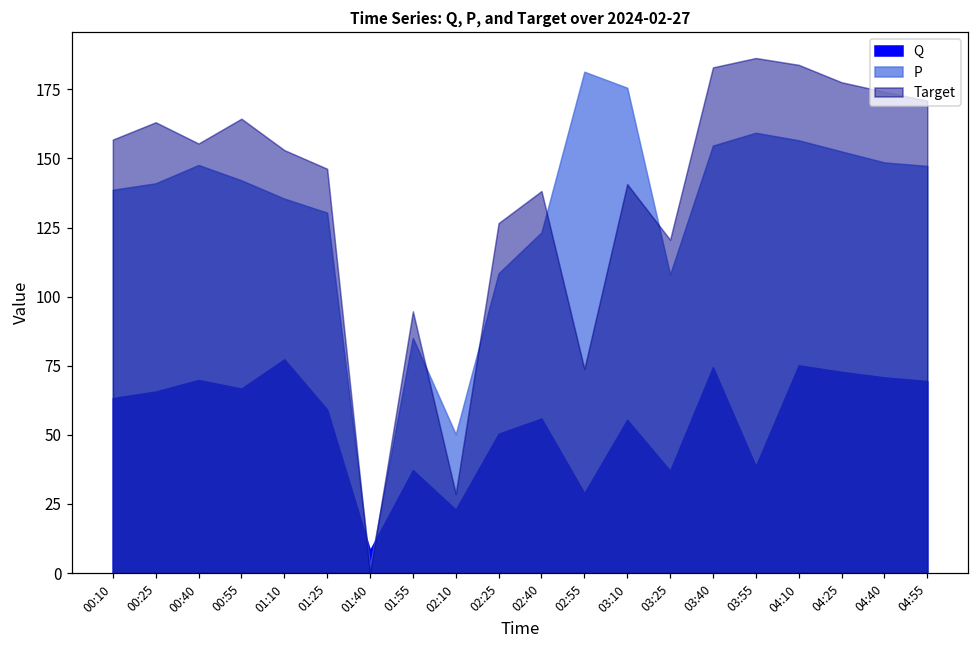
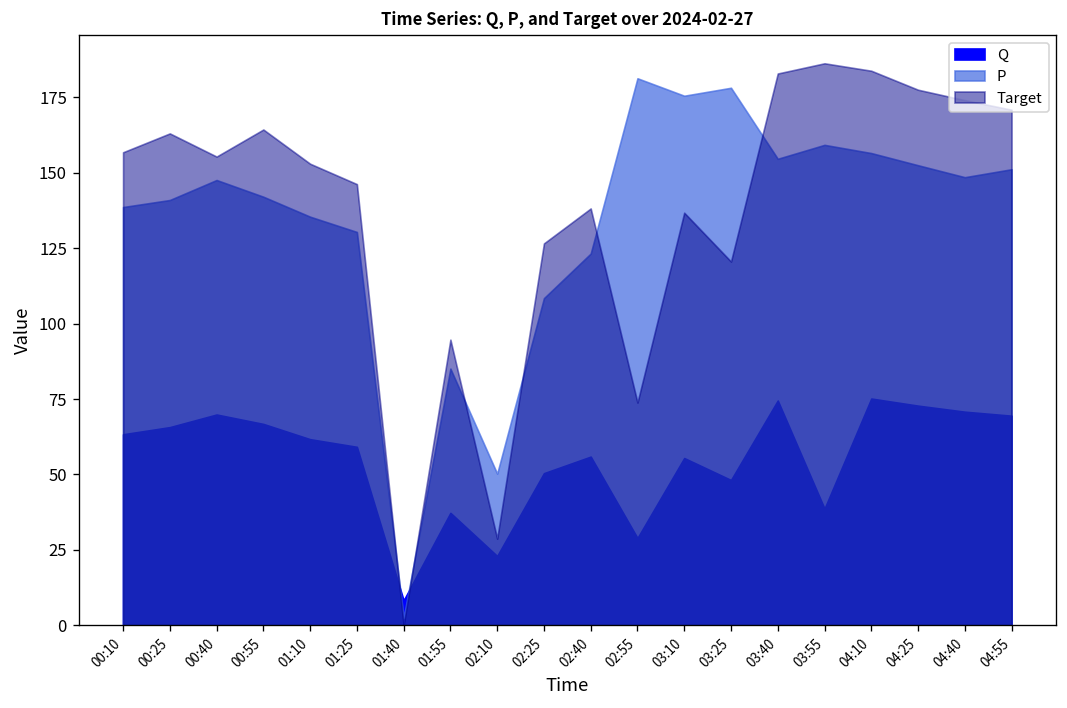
  {
    "Q": {
      "00:10": 63,
      "00:25": 66,
      "00:40": 70,
      "00:55": 67,
-     "01:10": 77,
+     "01:10": 62,
      "01:25": 59,
      "01:40": 8,
      "01:55": 37,
      "02:10": 23,
      "02:25": 50,
      "02:40": 56,
      "02:55": 29,
      "03:10": 55,
-     "03:25": 37,
+     "03:25": 48,
      "03:40": 74,
      "03:55": 39,
      "04:10": 75,
      "04:25": 73,
      "04:40": 71,
      "04:55": 69
    },
    "P": {
      "00:10": 139,
      "00:25": 141,
      "00:40": 148,
      "00:55": 142,
      "01:10": 135,
      "01:25": 130,
      "01:40": 2,
      "01:55": 85,
      "02:10": 50,
      "02:25": 108,
      "02:40": 123,
      "02:55": 181,
      "03:10": 176,
-     "03:25": 108,
+     "03:25": 178,
      "03:40": 155,
      "03:55": 159,
      "04:10": 157,
      "04:25": 153,
      "04:40": 149,
-     "04:55": 147
+     "04:55": 151
    },
    "Target": {
      "00:10": 157,
      "00:25": 163,
      "00:40": 155,
      "00:55": 164,
      "01:10": 153,
      "01:25": 146,
      "01:40": 0,
      "01:55": 95,
      "02:10": 29,
      "02:25": 127,
      "02:40": 138,
      "02:55": 74,
-     "03:10": 141,
+     "03:10": 137,
      "03:25": 121,
      "03:40": 183,
      "03:55": 186,
      "04:10": 184,
      "04:25": 178
    }
  }
